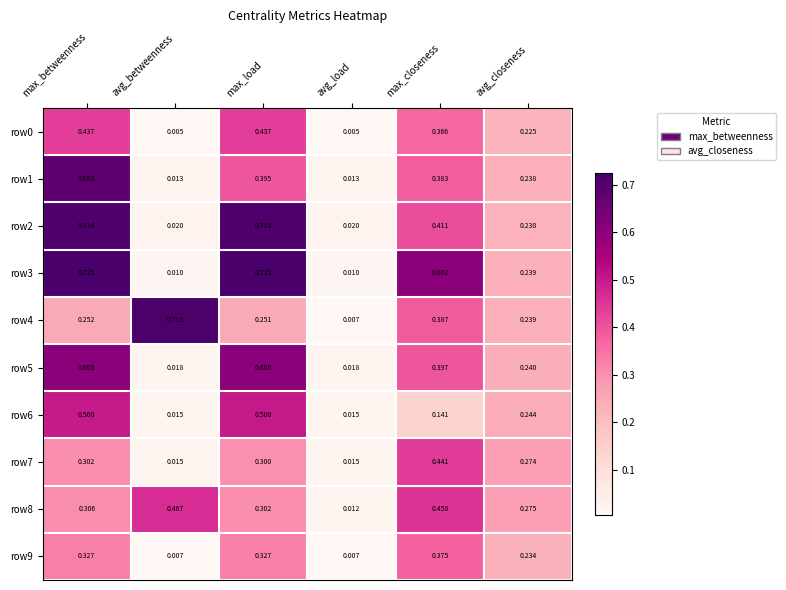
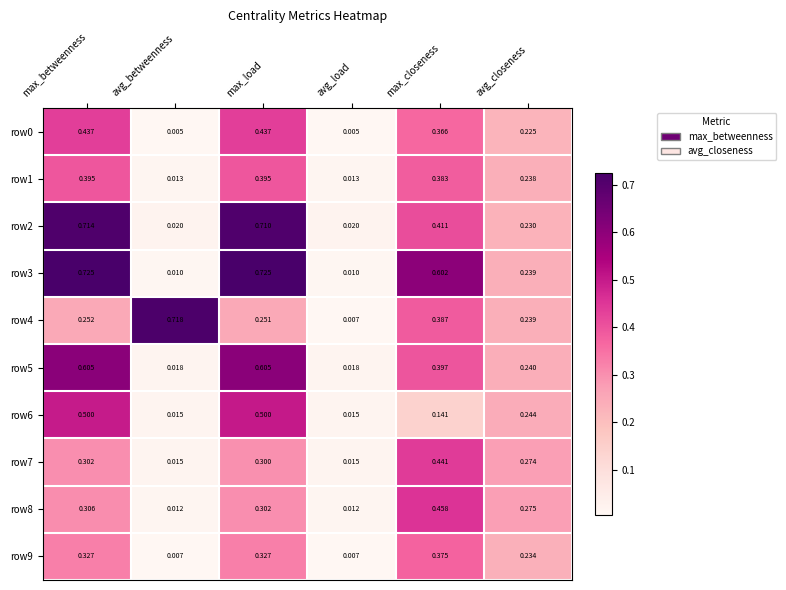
  {
    "row0": {
      "max_betweenness": 0.437,
      "avg_betweenness": 0.005,
      "max_load": 0.437,
      "avg_load": 0.005,
      "max_closeness": 0.366,
      "avg_closeness": 0.225
    },
    "row1": {
-     "max_betweenness": 0.683,
+     "max_betweenness": 0.395,
      "avg_betweenness": 0.013,
      "max_load": 0.395,
      "avg_load": 0.013,
      "max_closeness": 0.383,
      "avg_closeness": 0.238
    },
    "row2": {
      "max_betweenness": 0.714,
      "avg_betweenness": 0.020,
      "max_load": 0.710,
      "avg_load": 0.020,
      "max_closeness": 0.411,
      "avg_closeness": 0.230
    },
    "row3": {
      "max_betweenness": 0.725,
      "avg_betweenness": 0.010,
      "max_load": 0.725,
      "avg_load": 0.010,
      "max_closeness": 0.602,
      "avg_closeness": 0.239
    },
    "row4": {
      "max_betweenness": 0.252,
      "avg_betweenness": 0.718,
      "max_load": 0.251,
      "avg_load": 0.007,
      "max_closeness": 0.387,
      "avg_closeness": 0.239
    },
    "row5": {
      "max_betweenness": 0.605,
      "avg_betweenness": 0.018,
      "max_load": 0.605,
      "avg_load": 0.018,
      "max_closeness": 0.397,
      "avg_closeness": 0.240
    },
    "row6": {
      "max_betweenness": 0.500,
      "avg_betweenness": 0.015,
      "max_load": 0.500,
      "avg_load": 0.015,
      "max_closeness": 0.141,
      "avg_closeness": 0.244
    },
    "row7": {
      "max_betweenness": 0.302,
      "avg_betweenness": 0.015,
      "max_load": 0.300,
      "avg_load": 0.015,
      "max_closeness": 0.441,
      "avg_closeness": 0.274
    },
    "row8": {
      "max_betweenness": 0.306,
-     "avg_betweenness": 0.467,
+     "avg_betweenness": 0.012,
      "max_load": 0.302,
      "avg_load": 0.012,
      "max_closeness": 0.458,
      "avg_closeness": 0.275
    },
    "row9": {
      "max_betweenness": 0.327,
      "avg_betweenness": 0.007,
      "max_load": 0.327,
      "avg_load": 0.007,
      "max_closeness": 0.375,
      "avg_closeness": 0.234
    }
  }
